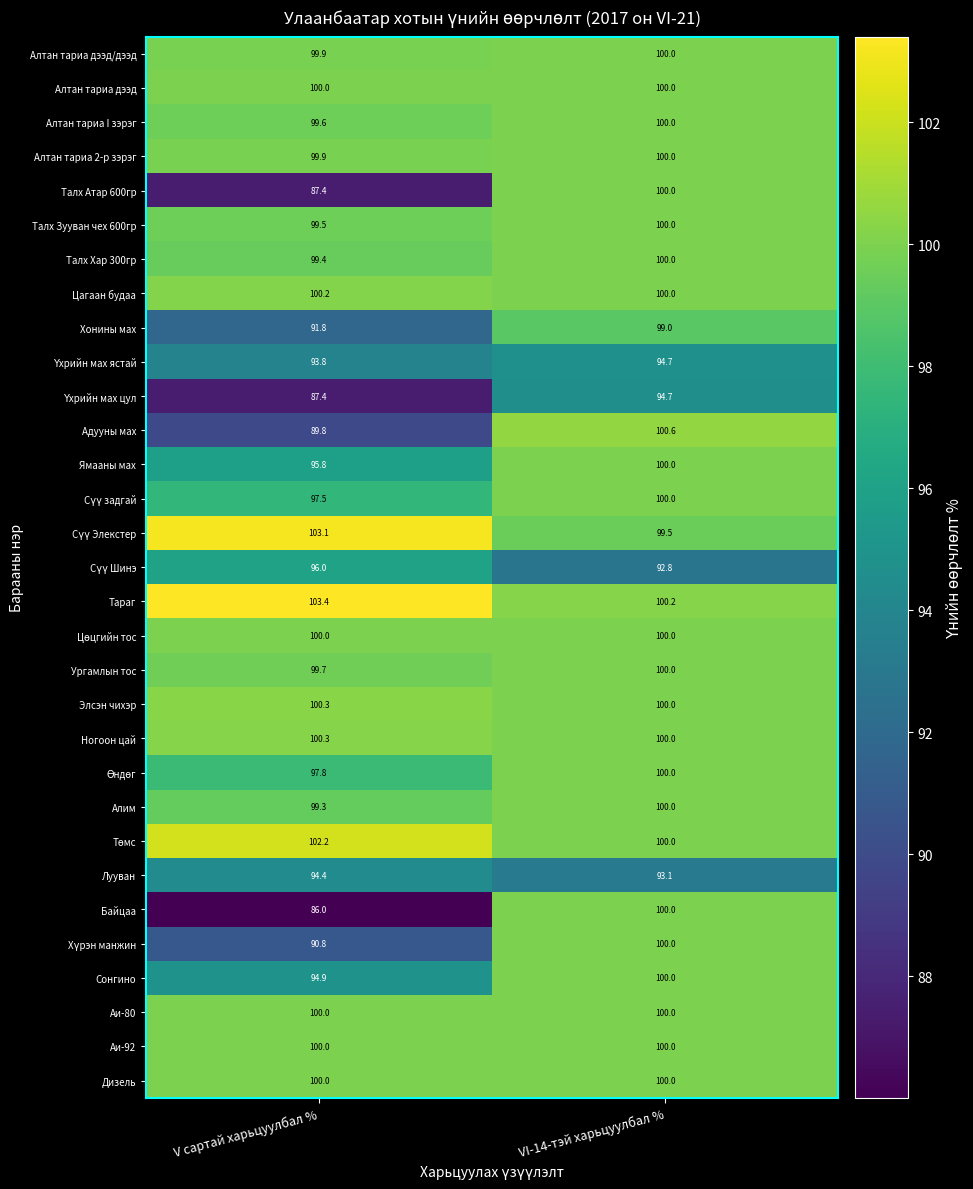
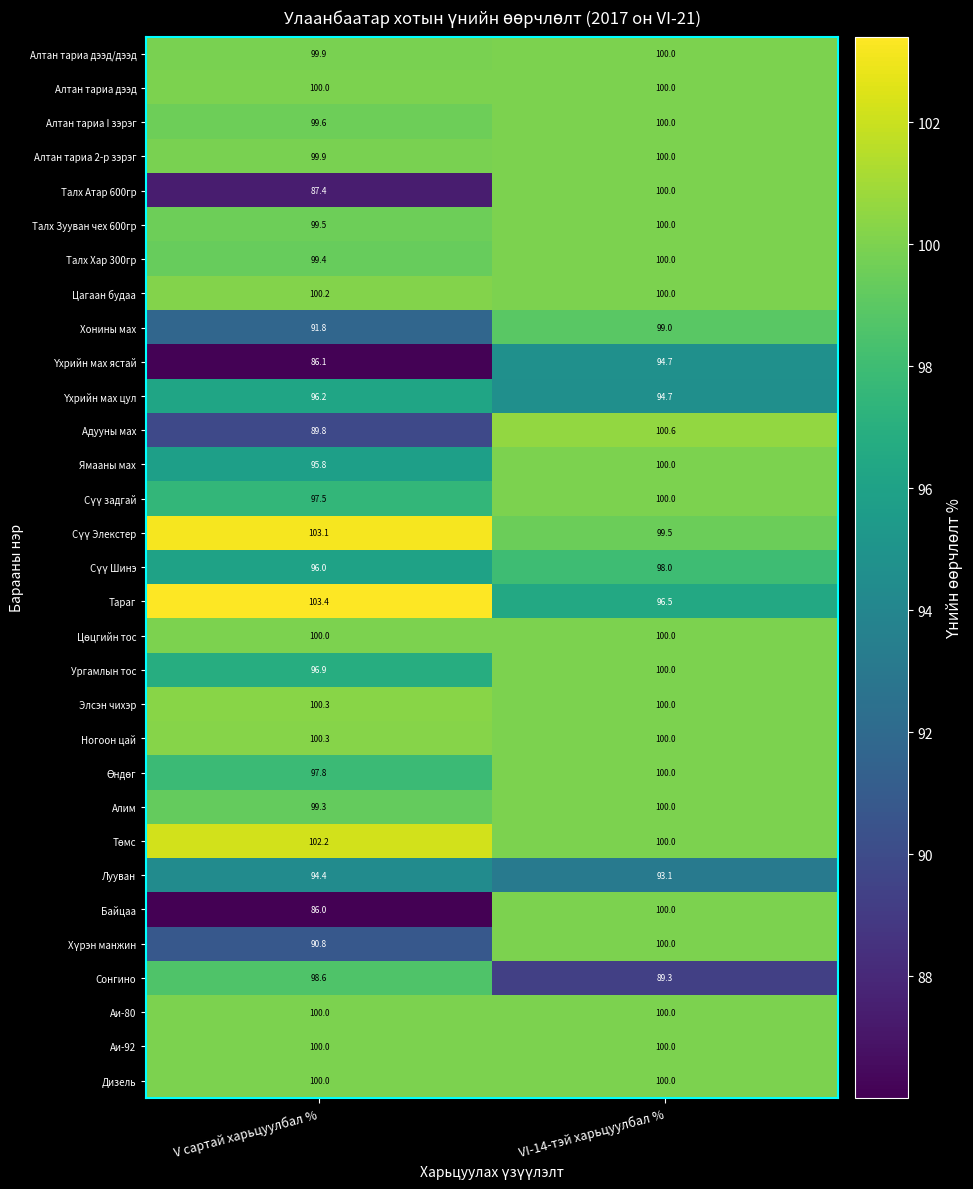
  {
    "Алтан тариа дээд/дээд": {
      "V сартай харьцуулбал %": 99.9,
      "VI-14-тэй харьцуулбал %": 100.0
    },
    "Алтан тариа дээд": {
      "V сартай харьцуулбал %": 100.0,
      "VI-14-тэй харьцуулбал %": 100.0
    },
    "Алтан тариа I зэрэг": {
      "V сартай харьцуулбал %": 99.6,
      "VI-14-тэй харьцуулбал %": 100.0
    },
    "Алтан тариа 2-р зэрэг": {
      "V сартай харьцуулбал %": 99.9,
      "VI-14-тэй харьцуулбал %": 100.0
    },
    "Талх Атар 600гр": {
      "V сартай харьцуулбал %": 87.4,
      "VI-14-тэй харьцуулбал %": 100.0
    },
    "Талх Зууван чех 600гр": {
      "V сартай харьцуулбал %": 99.5,
      "VI-14-тэй харьцуулбал %": 100.0
    },
    "Талх Хар 300гр": {
      "V сартай харьцуулбал %": 99.4,
      "VI-14-тэй харьцуулбал %": 100.0
    },
    "Цагаан будаа": {
      "V сартай харьцуулбал %": 100.2,
      "VI-14-тэй харьцуулбал %": 100.0
    },
    "Хонины мах": {
      "V сартай харьцуулбал %": 91.8,
      "VI-14-тэй харьцуулбал %": 99.0
    },
    "Үхрийн мах ястай": {
-     "V сартай харьцуулбал %": 93.8,
+     "V сартай харьцуулбал %": 86.1,
      "VI-14-тэй харьцуулбал %": 94.7
    },
    "Үхрийн мах цул": {
-     "V сартай харьцуулбал %": 87.4,
+     "V сартай харьцуулбал %": 96.2,
      "VI-14-тэй харьцуулбал %": 94.7
    },
    "Адууны мах": {
      "V сартай харьцуулбал %": 89.8,
      "VI-14-тэй харьцуулбал %": 100.6
    },
    "Ямааны мах": {
      "V сартай харьцуулбал %": 95.8,
      "VI-14-тэй харьцуулбал %": 100.0
    },
    "Сүү задгай": {
      "V сартай харьцуулбал %": 97.5,
      "VI-14-тэй харьцуулбал %": 100.0
    },
    "Сүү Элекстер": {
      "V сартай харьцуулбал %": 103.1,
      "VI-14-тэй харьцуулбал %": 99.5
    },
    "Сүү Шинэ": {
      "V сартай харьцуулбал %": 96.0,
-     "VI-14-тэй харьцуулбал %": 92.8
+     "VI-14-тэй харьцуулбал %": 98.0
    },
    "Тараг": {
      "V сартай харьцуулбал %": 103.4,
-     "VI-14-тэй харьцуулбал %": 100.2
+     "VI-14-тэй харьцуулбал %": 96.5
    },
    "Цөцгийн тос": {
      "V сартай харьцуулбал %": 100.0,
      "VI-14-тэй харьцуулбал %": 100.0
    },
    "Ургамлын тос": {
-     "V сартай харьцуулбал %": 99.7,
+     "V сартай харьцуулбал %": 96.9,
      "VI-14-тэй харьцуулбал %": 100.0
    },
    "Элсэн чихэр": {
      "V сартай харьцуулбал %": 100.3,
      "VI-14-тэй харьцуулбал %": 100.0
    },
    "Ногоон цай": {
      "V сартай харьцуулбал %": 100.3,
      "VI-14-тэй харьцуулбал %": 100.0
    },
    "Өндөг": {
      "V сартай харьцуулбал %": 97.8,
      "VI-14-тэй харьцуулбал %": 100.0
    },
    "Алим": {
      "V сартай харьцуулбал %": 99.3,
      "VI-14-тэй харьцуулбал %": 100.0
    },
    "Төмс": {
      "V сартай харьцуулбал %": 102.2,
      "VI-14-тэй харьцуулбал %": 100.0
    },
    "Лууван": {
      "V сартай харьцуулбал %": 94.4,
      "VI-14-тэй харьцуулбал %": 93.1
    },
    "Байцаа": {
      "V сартай харьцуулбал %": 86.0,
      "VI-14-тэй харьцуулбал %": 100.0
    },
    "Хүрэн манжин": {
      "V сартай харьцуулбал %": 90.8,
      "VI-14-тэй харьцуулбал %": 100.0
    },
    "Сонгино": {
-     "V сартай харьцуулбал %": 94.9,
-     "VI-14-тэй харьцуулбал %": 100.0
+     "V сартай харьцуулбал %": 98.6,
+     "VI-14-тэй харьцуулбал %": 89.3
    },
    "Аи-80": {
      "V сартай харьцуулбал %": 100.0,
      "VI-14-тэй харьцуулбал %": 100.0
    },
    "Аи-92": {
      "V сартай харьцуулбал %": 100.0,
      "VI-14-тэй харьцуулбал %": 100.0
    },
    "Дизель": {
      "V сартай харьцуулбал %": 100.0,
      "VI-14-тэй харьцуулбал %": 100.0
    }
  }
